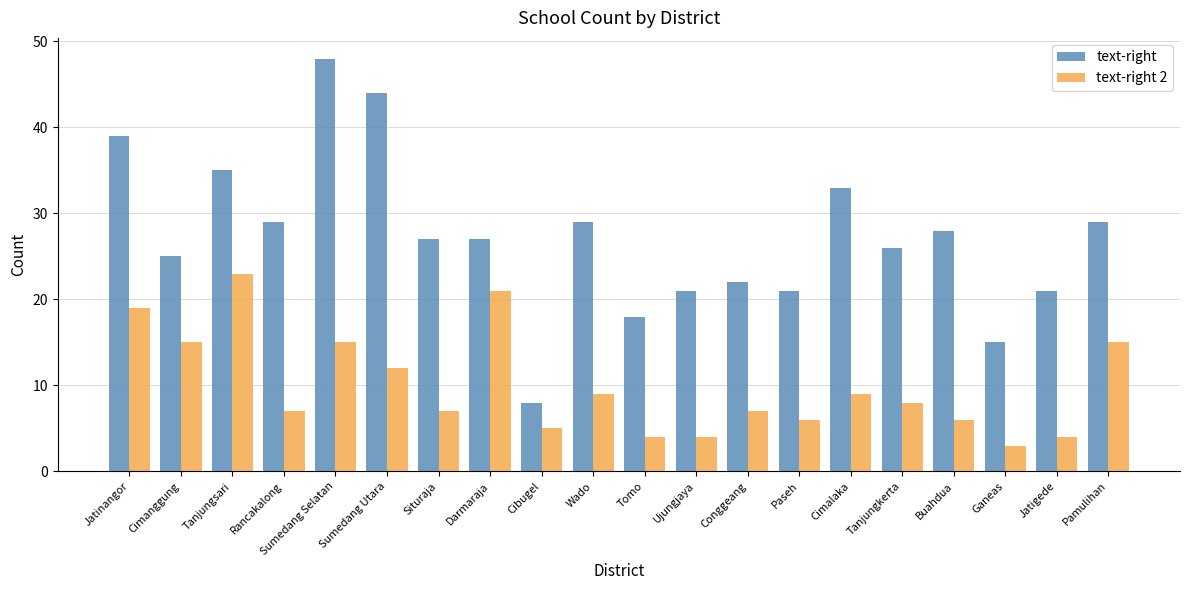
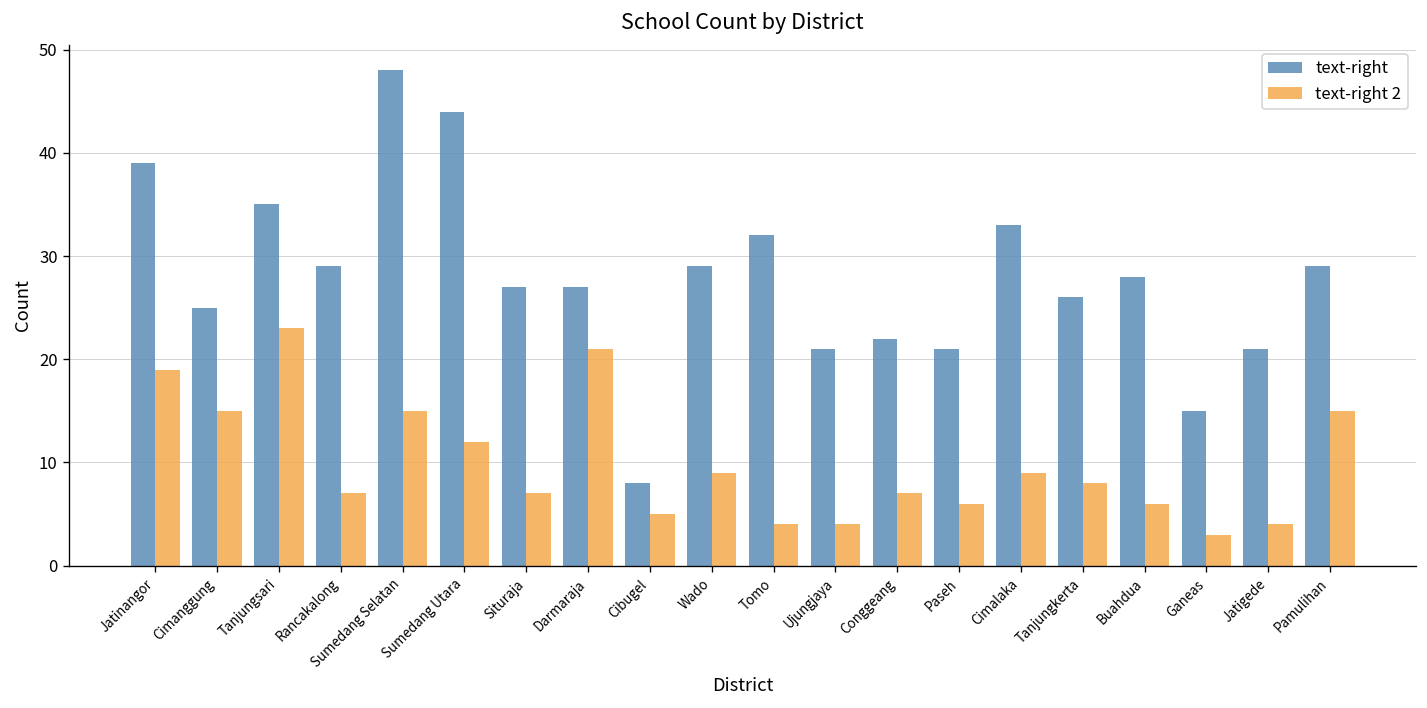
  {
    "text-right": {
      "Jatinangor": 39,
      "Cimanggung": 25,
      "Tanjungsari": 35,
      "Rancakalong": 29,
      "Sumedang Selatan": 48,
      "Sumedang Utara": 44,
      "Situraja": 27,
      "Darmaraja": 27,
      "Cibugel": 8,
      "Wado": 29,
-     "Tomo": 18,
+     "Tomo": 32,
      "Ujungjaya": 21,
      "Conggeang": 22,
      "Paseh": 21,
      "Cimalaka": 33,
      "Tanjungkerta": 26,
      "Buahdua": 28,
      "Ganeas": 15,
      "Jatigede": 21,
      "Pamulihan": 29
    },
    "text-right 2": {
      "Jatinangor": 19,
      "Cimanggung": 15,
      "Tanjungsari": 23,
      "Rancakalong": 7,
      "Sumedang Selatan": 15,
      "Sumedang Utara": 12,
      "Situraja": 7,
      "Darmaraja": 21,
      "Cibugel": 5,
      "Wado": 9,
      "Tomo": 4,
      "Ujungjaya": 4,
      "Conggeang": 7,
      "Paseh": 6,
      "Cimalaka": 9,
      "Tanjungkerta": 8,
      "Buahdua": 6,
      "Ganeas": 3,
      "Jatigede": 4,
      "Pamulihan": 15
    }
  }
